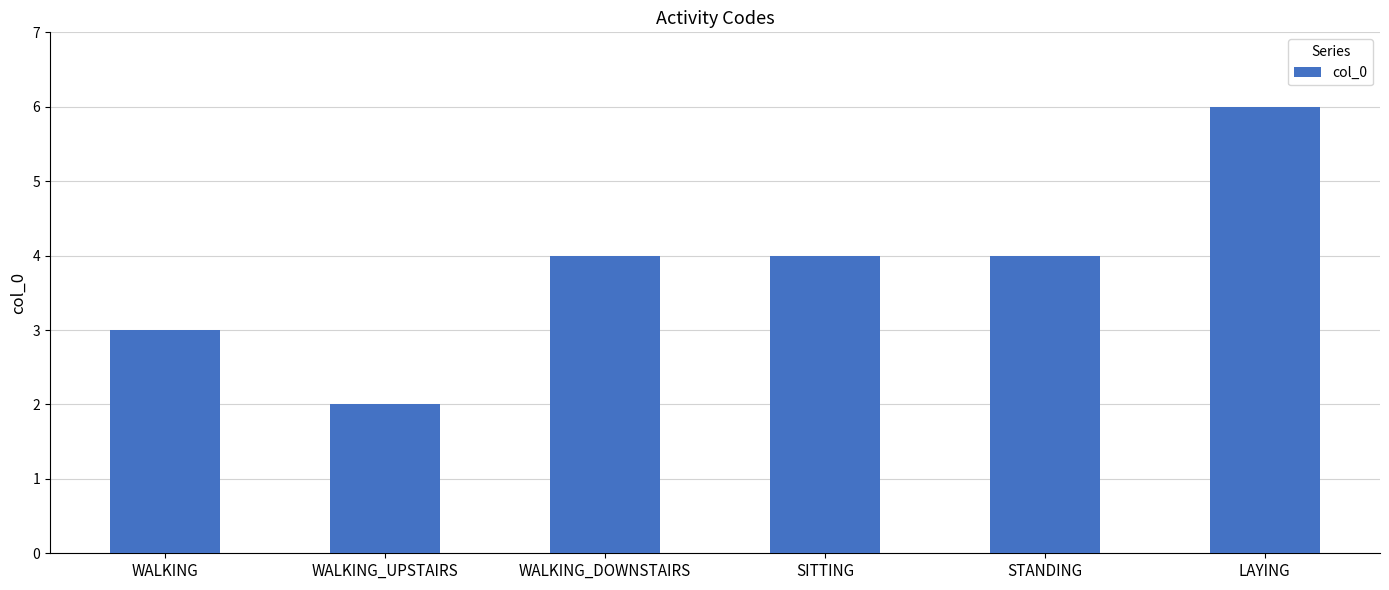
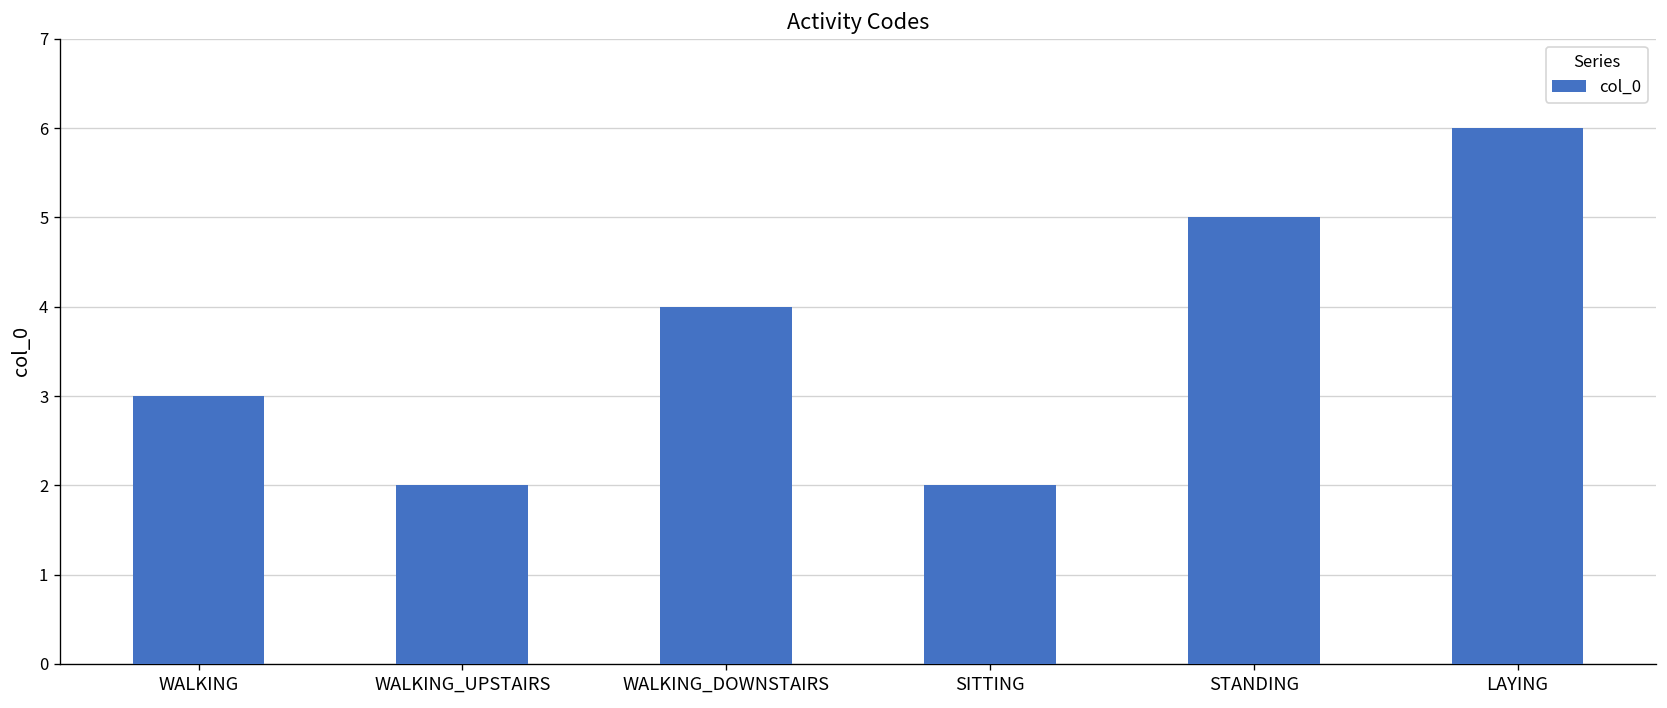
  {
    "WALKING": 3,
    "WALKING_UPSTAIRS": 2,
    "WALKING_DOWNSTAIRS": 4,
-   "SITTING": 4,
-   "STANDING": 4,
+   "SITTING": 2,
+   "STANDING": 5,
    "LAYING": 6
  }
